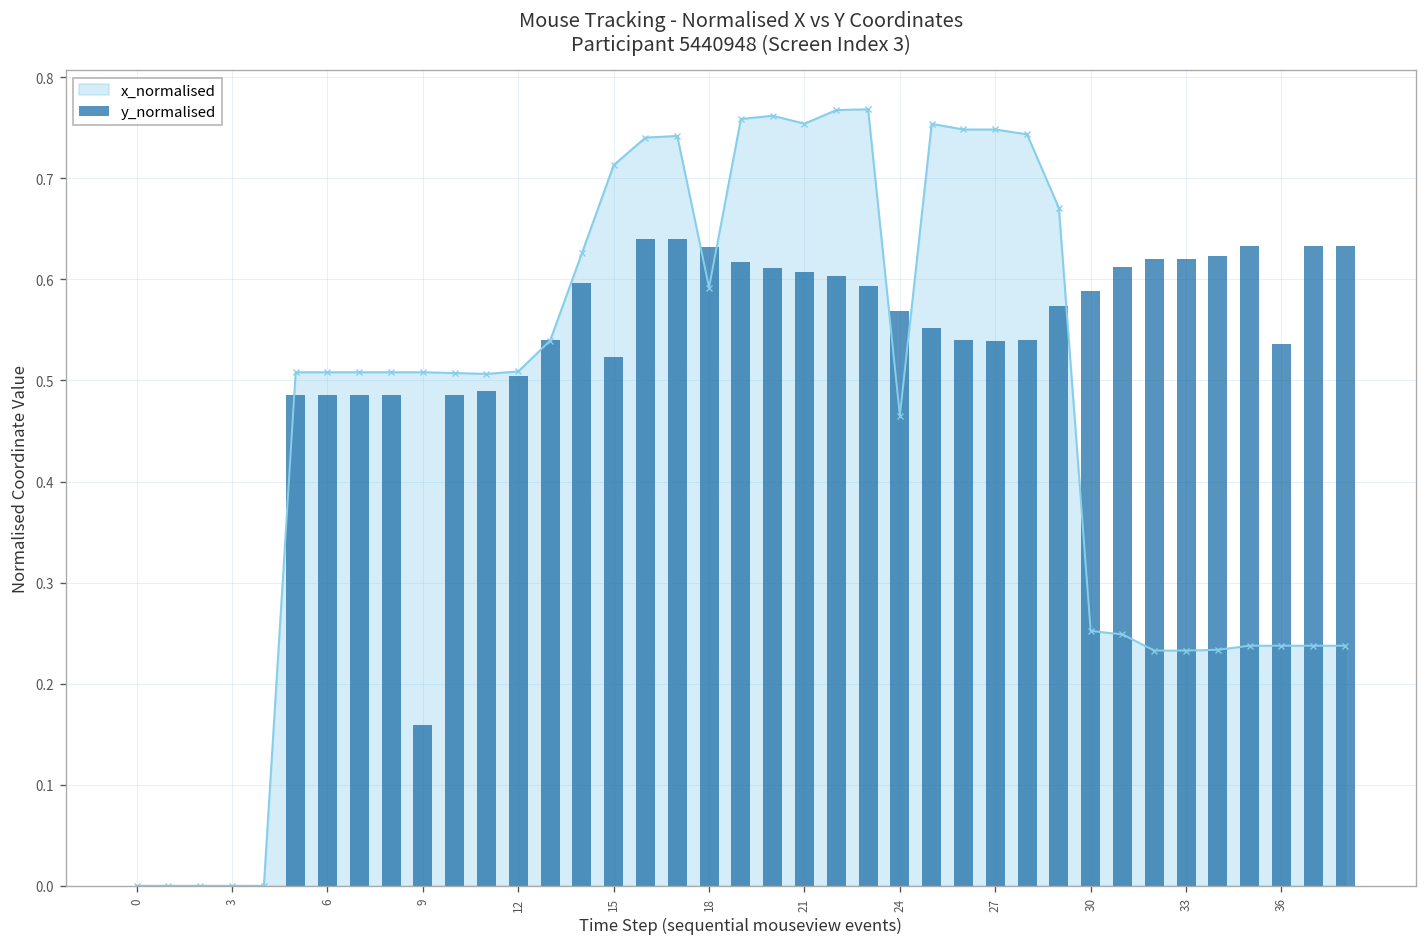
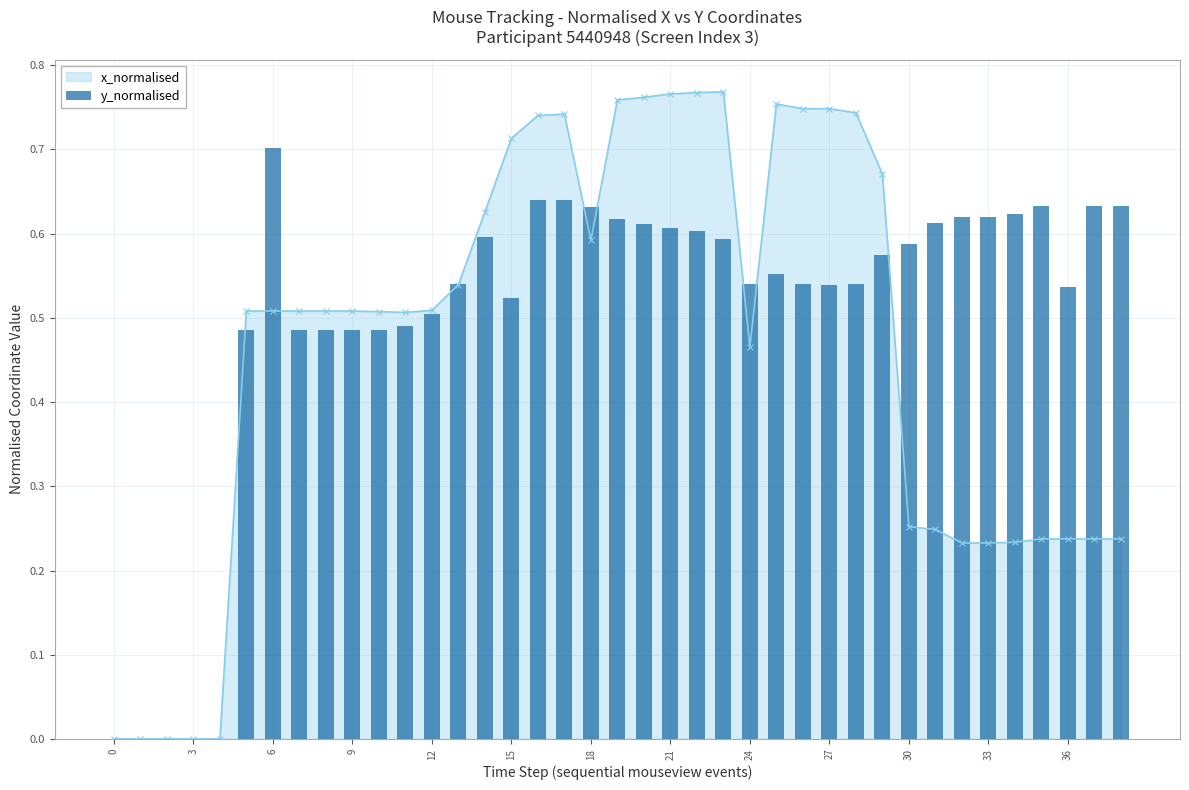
  {
    "y_normalised": {
      "0": 0.00,
      "3": 0.00,
-     "6": 0.49,
-     "9": 0.16,
+     "6": 0.70,
+     "9": 0.49,
      "12": 0.50,
      "15": 0.52,
      "18": 0.63,
      "21": 0.61,
-     "24": 0.57,
+     "24": 0.54,
      "27": 0.54,
      "30": 0.59,
      "33": 0.62,
      "36": 0.54
    },
    "x_normalised": {
      "0": 0.00,
      "3": 0.00,
      "6": 0.51,
      "9": 0.51,
      "12": 0.51,
      "15": 0.71,
      "18": 0.59,
-     "21": 0.75,
+     "21": 0.77,
      "24": 0.47,
      "27": 0.75,
      "30": 0.25,
      "33": 0.23,
      "36": 0.24
    }
  }
